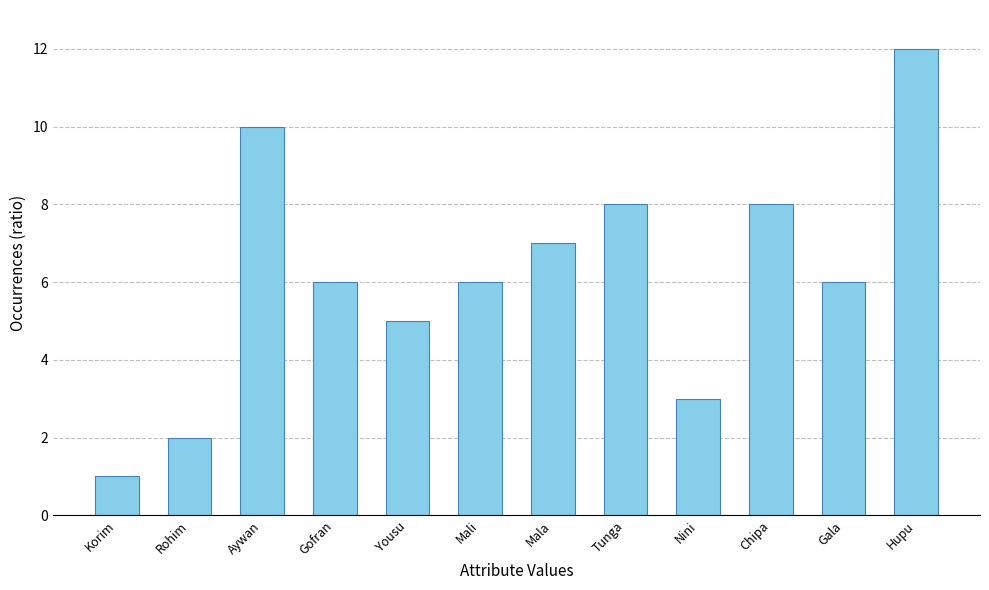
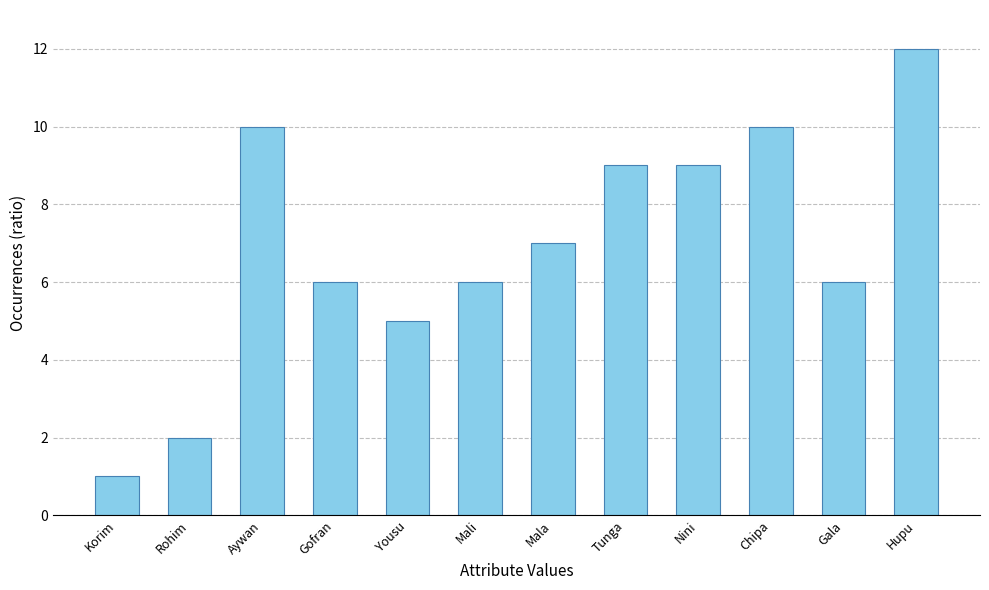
  {
    "Korim": 1,
    "Rohim": 2,
    "Aywan": 10,
    "Gofran": 6,
    "Yousu": 5,
    "Mali": 6,
    "Mala": 7,
-   "Tunga": 8,
-   "Nini": 3,
-   "Chipa": 8,
+   "Tunga": 9,
+   "Nini": 9,
+   "Chipa": 10,
    "Gala": 6,
    "Hupu": 12
  }
